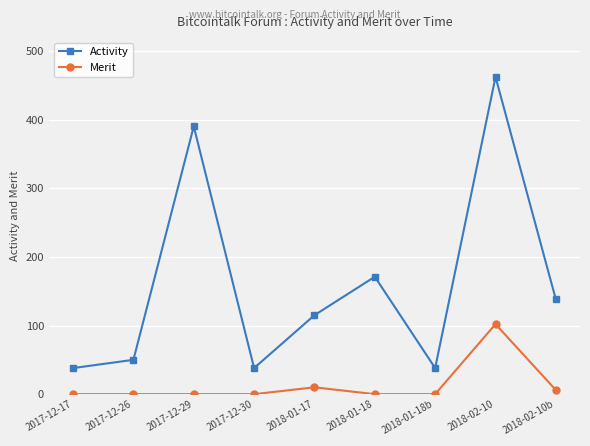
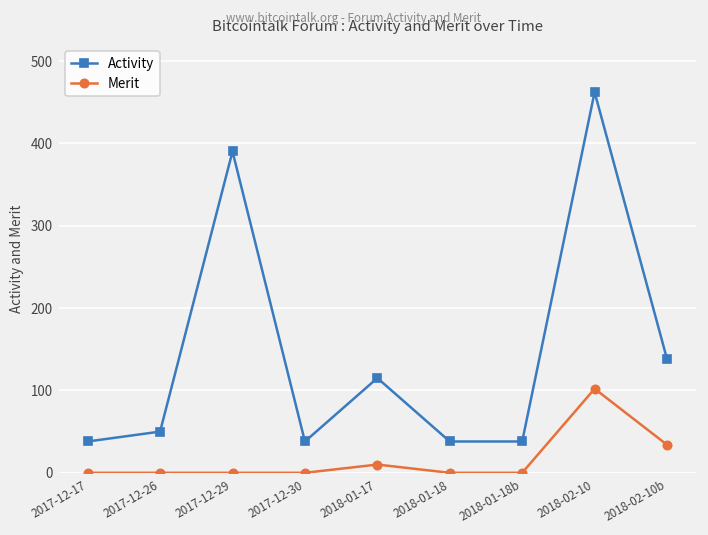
  {
    "Activity": {
      "2017-12-17": 40,
      "2017-12-26": 50,
      "2017-12-29": 390,
      "2017-12-30": 40,
      "2018-01-17": 120,
-     "2018-01-18": 170,
+     "2018-01-18": 40,
      "2018-01-18b": 40,
      "2018-02-10": 460,
      "2018-02-10b": 140
    },
    "Merit": {
      "2017-12-17": 0,
      "2017-12-26": 0,
      "2017-12-29": 0,
      "2017-12-30": 0,
      "2018-01-17": 10,
      "2018-01-18": 0,
      "2018-01-18b": 0,
      "2018-02-10": 100,
-     "2018-02-10b": 10
+     "2018-02-10b": 30
    }
  }
